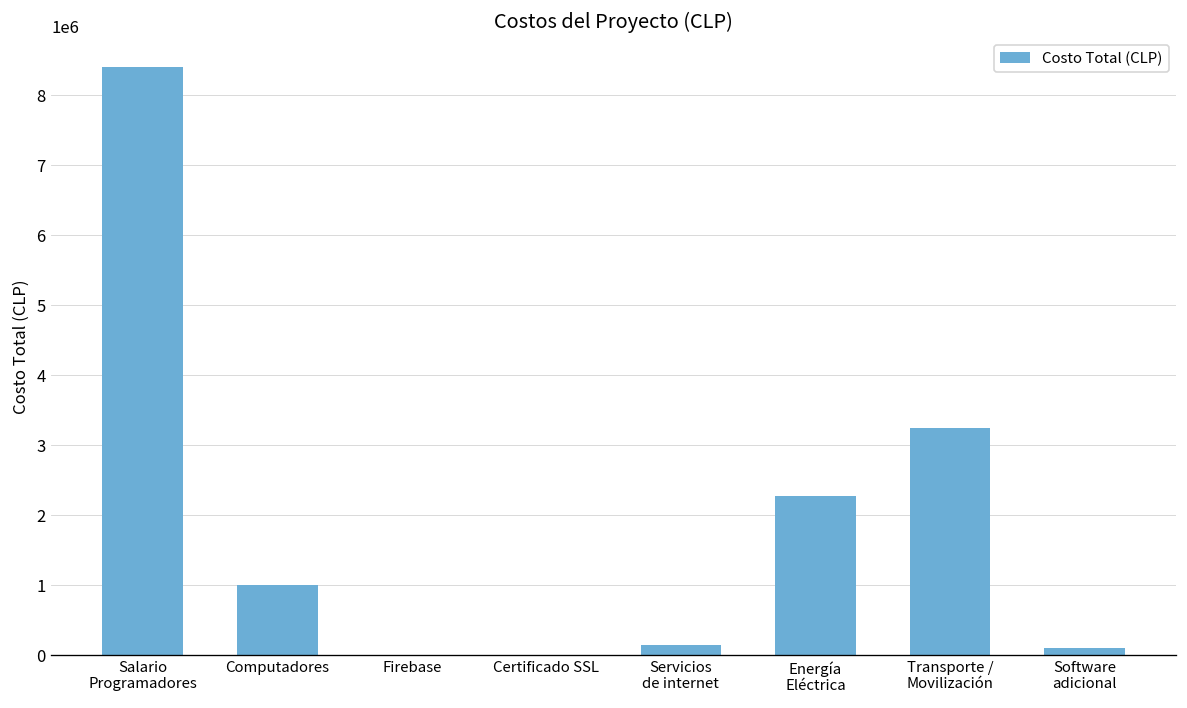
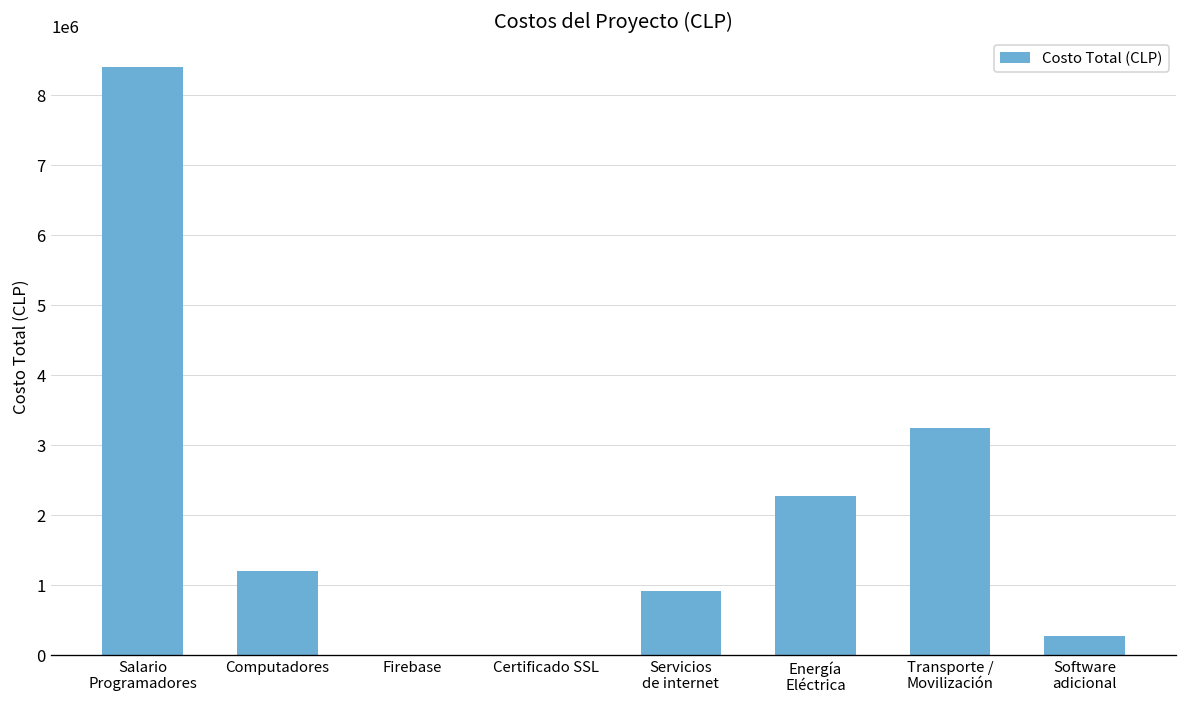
  {
    "Salario Programadores": 8400000,
-   "Computadores": 1000000,
+   "Computadores": 1200000,
    "Certificado SSL": 0,
-   "Servicios de internet": 200000,
+   "Servicios de internet": 900000,
    "Energía Eléctrica": 2300000,
    "Transporte / Movilización": 3200000,
-   "Software adicional": 100000
+   "Software adicional": 300000
  }
